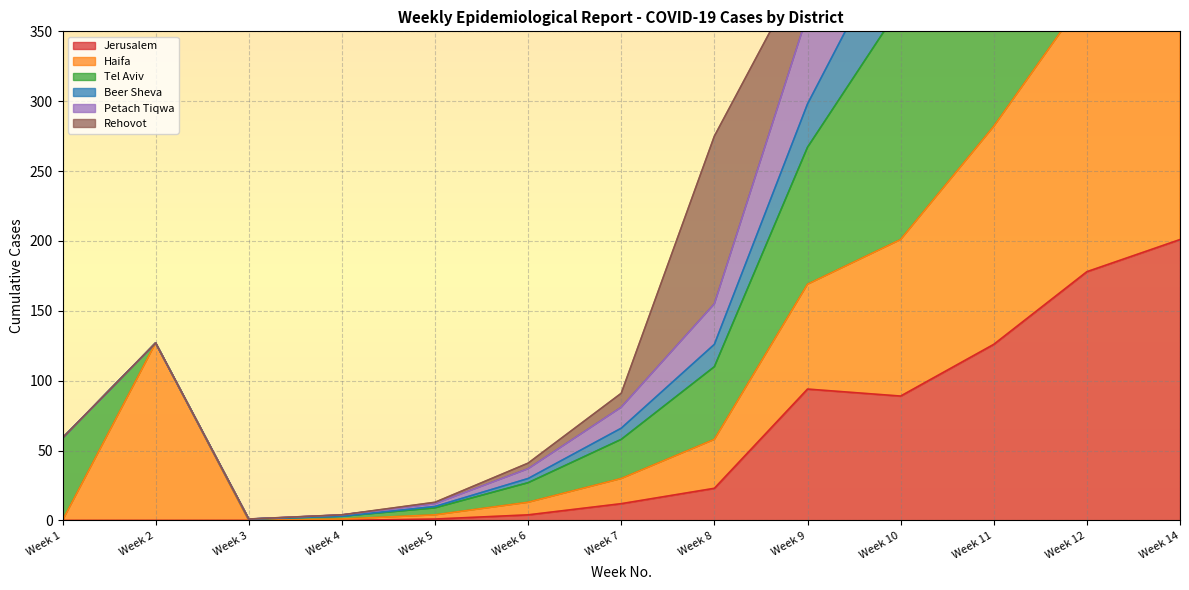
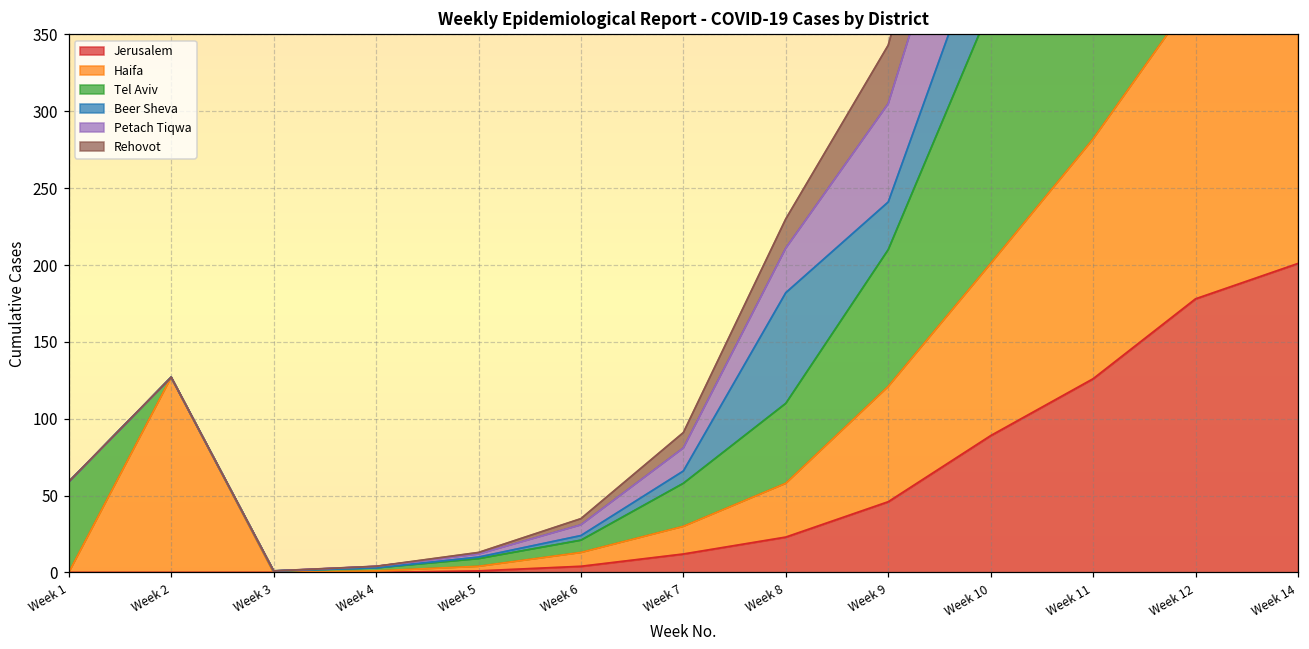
  {
    "Jerusalem": {
      "Week 2": 0,
      "Week 5": 1,
      "Week 6": 4,
      "Week 7": 12,
      "Week 8": 23,
-     "Week 9": 94,
+     "Week 9": 46,
      "Week 10": 89,
      "Week 11": 126,
      "Week 12": 178,
      "Week 14": 201
    },
    "Haifa": {
      "Week 5": 3,
      "Week 6": 9,
      "Week 7": 18,
      "Week 8": 35,
      "Week 9": 75,
      "Week 10": 112,
      "Week 11": 156
    },
    "Tel Aviv": {
-     "Week 6": 14,
+     "Week 6": 8,
      "Week 7": 28,
      "Week 8": 52,
-     "Week 9": 98
+     "Week 9": 89
    },
    "Beer Sheva": {
      "Week 6": 3,
      "Week 7": 8,
-     "Week 8": 16,
+     "Week 8": 72,
      "Week 9": 31
    },
    "Petach Tiqwa": {
      "Week 6": 7,
      "Week 7": 15,
      "Week 8": 29
    },
    "Rehovot": {
      "Week 6": 4,
      "Week 7": 10,
-     "Week 8": 120
+     "Week 8": 19
    }
  }
